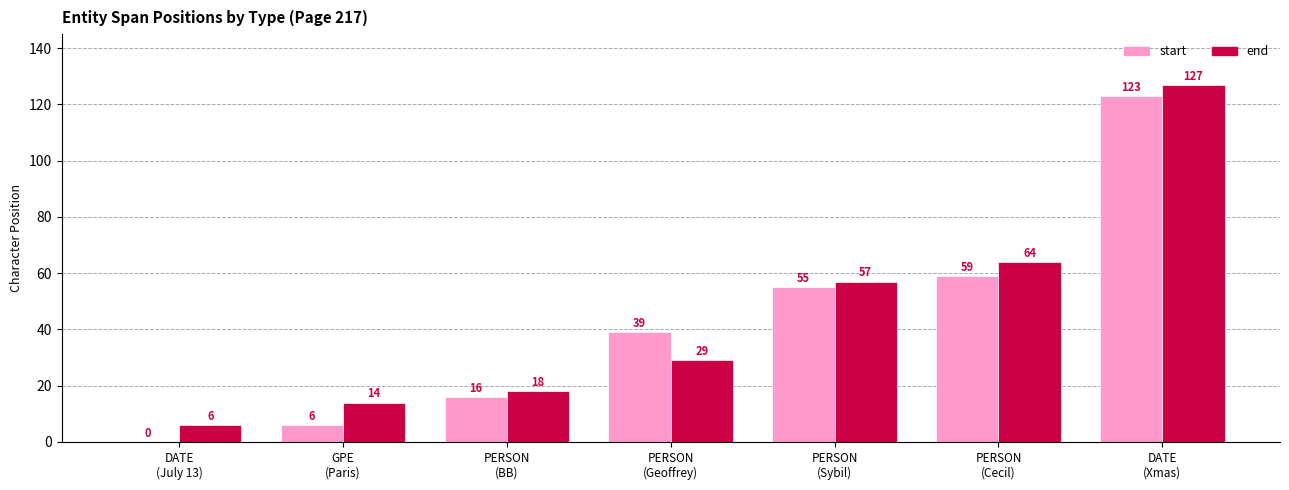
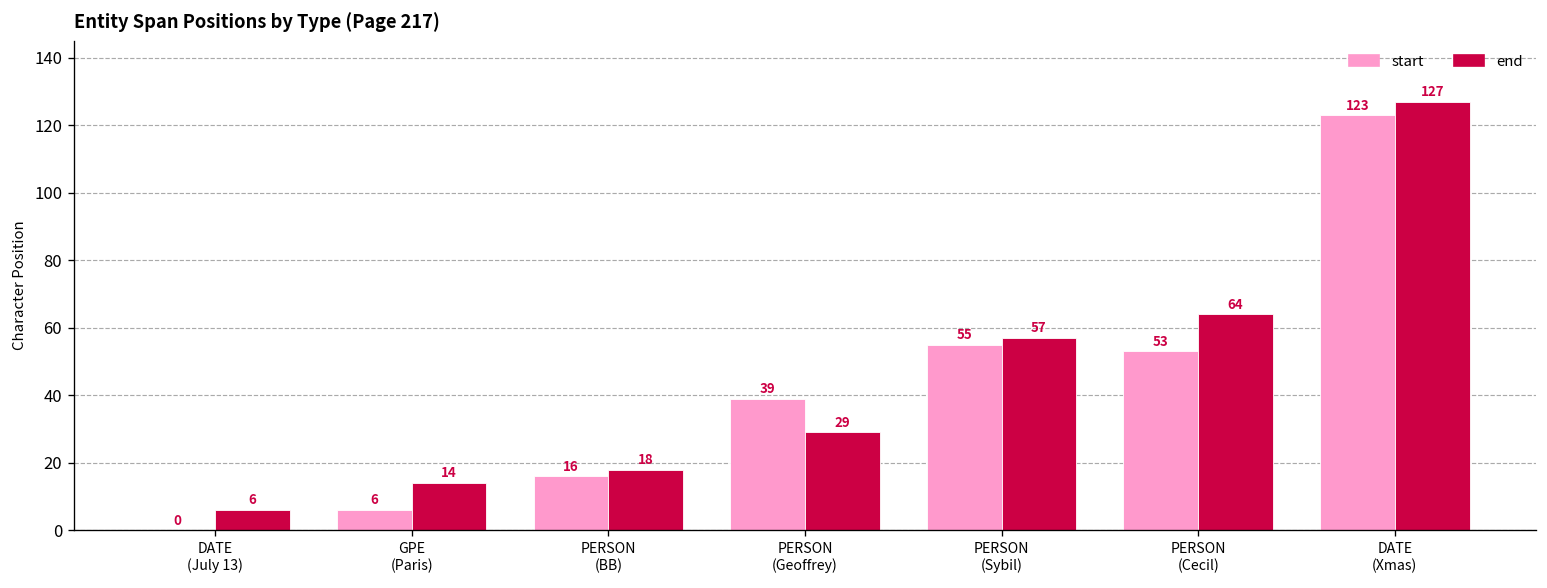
  {
    "start": {
      "DATE (July 13)": 0,
      "GPE (Paris)": 6,
      "PERSON (BB)": 16,
      "PERSON (Geoffrey)": 39,
      "PERSON (Sybil)": 55,
-     "PERSON (Cecil)": 59,
+     "PERSON (Cecil)": 53,
      "DATE (Xmas)": 123
    },
    "end": {
      "DATE (July 13)": 6,
      "GPE (Paris)": 14,
      "PERSON (BB)": 18,
      "PERSON (Geoffrey)": 29,
      "PERSON (Sybil)": 57,
      "PERSON (Cecil)": 64,
      "DATE (Xmas)": 127
    }
  }
